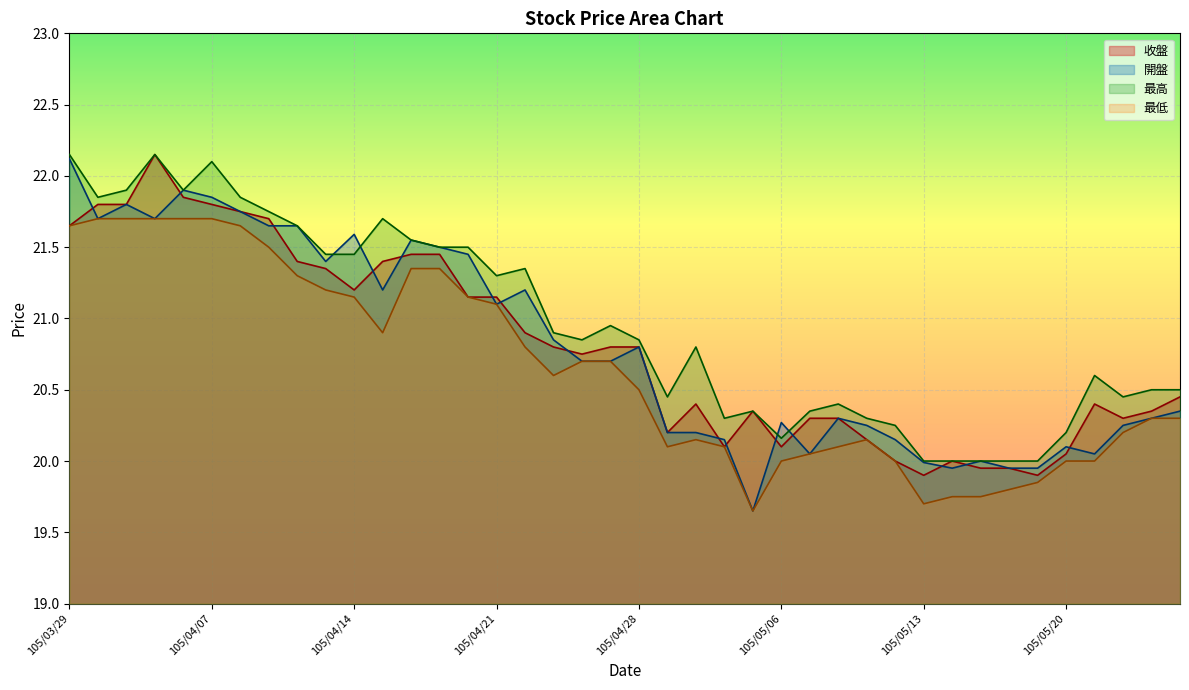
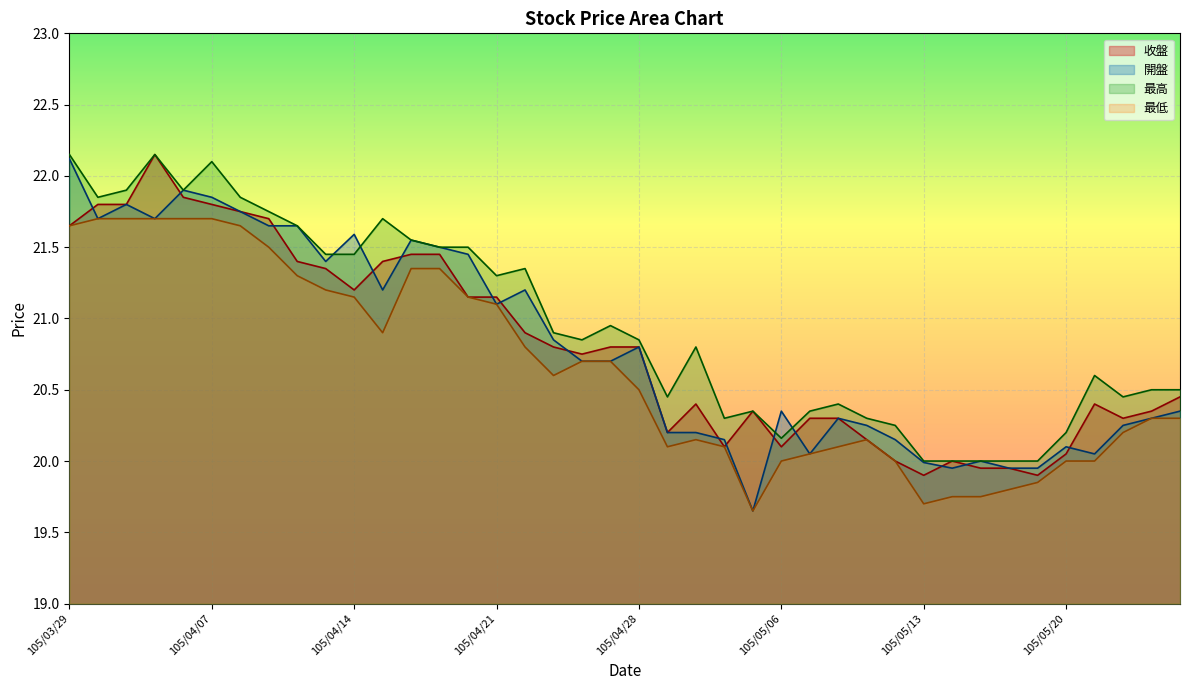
  {
    "收盤": {
      "105/04/07": 21.80,
      "105/04/14": 21.20,
      "105/04/21": 21.15,
      "105/05/06": 20.10,
      "105/05/13": 19.90,
      "105/05/20": 20.05
    },
    "開盤": {
      "105/03/29": 22.12,
      "105/04/07": 21.85,
      "105/04/14": 21.59,
-     "105/05/06": 20.27,
+     "105/05/06": 20.35,
      "105/05/20": 20.10
    },
    "最高": {
      "105/03/29": 22.15,
      "105/04/07": 22.10,
      "105/04/14": 21.45,
      "105/04/21": 21.30,
      "105/04/28": 20.85,
      "105/05/06": 20.16,
      "105/05/20": 20.20
    },
    "最低": {
      "105/04/07": 21.70,
      "105/04/14": 21.15,
      "105/04/28": 20.50,
      "105/05/06": 20.00,
      "105/05/13": 19.70,
      "105/05/20": 20.00
    }
  }
